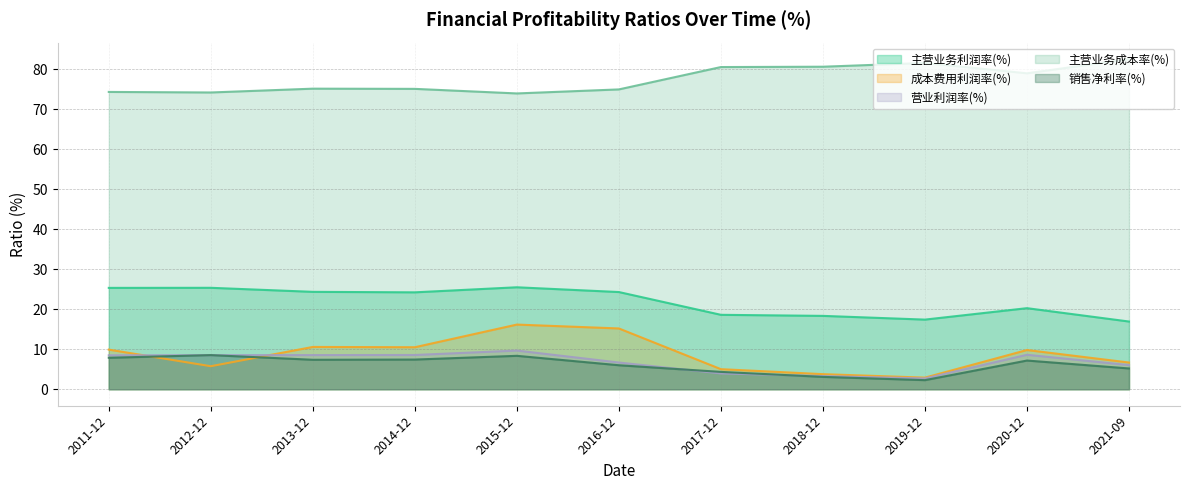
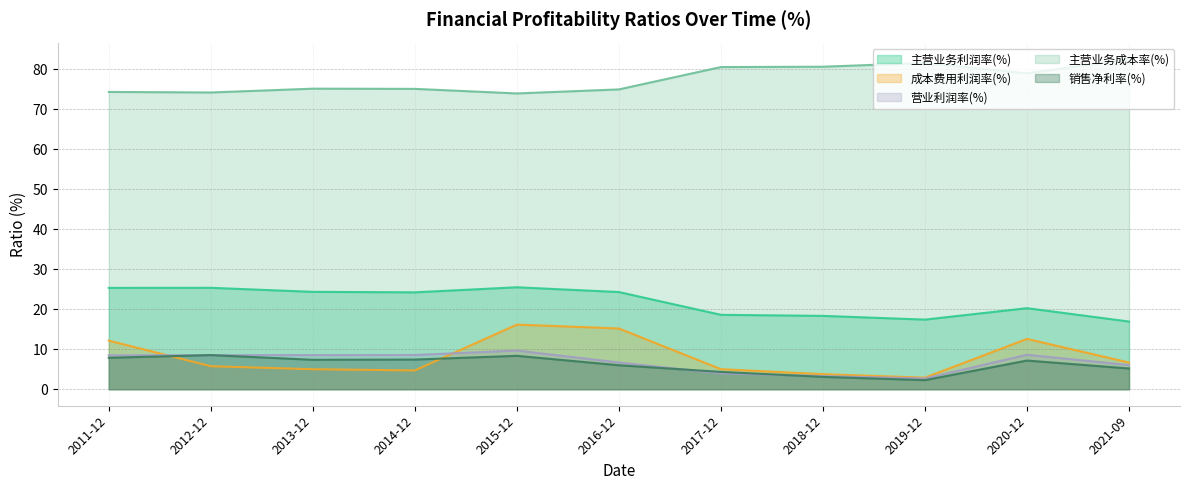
  {
    "成本费用利润率(%)": {
-     "2011-12": 10,
+     "2011-12": 12,
      "2012-12": 6,
-     "2013-12": 11,
-     "2014-12": 11,
+     "2013-12": 5,
+     "2014-12": 5,
      "2015-12": 16,
      "2016-12": 15,
      "2017-12": 5,
-     "2020-12": 10,
+     "2020-12": 13,
      "2021-09": 7
    }
  }
